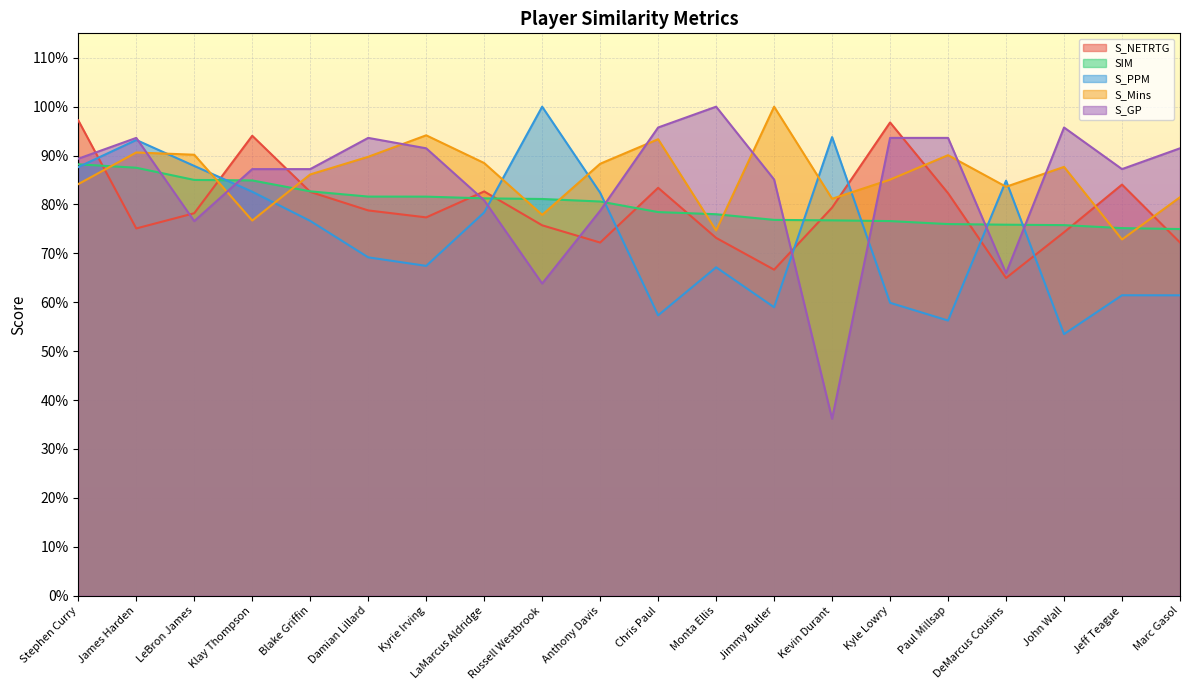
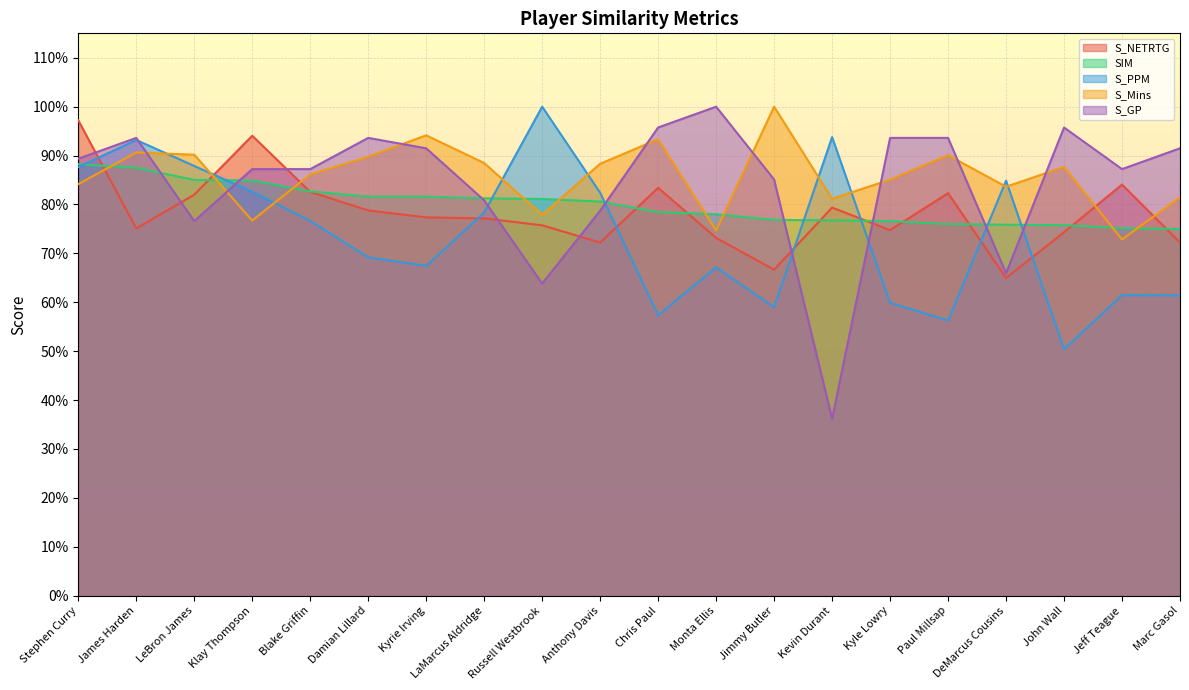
  {
    "S_NETRTG": {
      "Stephen Curry": "97%",
      "James Harden": "75%",
-     "LeBron James": "78%",
+     "LeBron James": "82%",
      "Klay Thompson": "94%",
      "Damian Lillard": "79%",
      "Kyrie Irving": "77%",
-     "LaMarcus Aldridge": "83%",
+     "LaMarcus Aldridge": "77%",
      "Russell Westbrook": "76%",
      "Anthony Davis": "72%",
      "Chris Paul": "83%",
      "Monta Ellis": "73%",
      "Jimmy Butler": "67%",
      "Kevin Durant": "79%",
-     "Kyle Lowry": "97%",
+     "Kyle Lowry": "75%",
      "Paul Millsap": "82%",
      "DeMarcus Cousins": "65%",
      "John Wall": "74%",
      "Jeff Teague": "84%",
      "Marc Gasol": "72%"
    },
    "SIM": {
      "Stephen Curry": "88%",
      "James Harden": "88%",
      "LeBron James": "85%",
      "Klay Thompson": "85%",
      "Damian Lillard": "82%",
      "Kyrie Irving": "82%",
      "Russell Westbrook": "81%",
      "Anthony Davis": "81%",
      "Chris Paul": "78%",
      "Monta Ellis": "78%",
      "Jimmy Butler": "77%",
      "Kevin Durant": "77%",
      "Kyle Lowry": "77%",
      "Paul Millsap": "76%",
      "DeMarcus Cousins": "76%",
      "John Wall": "76%",
      "Jeff Teague": "75%",
      "Marc Gasol": "75%"
    },
    "S_PPM": {
      "Stephen Curry": "88%",
      "LeBron James": "88%",
      "Klay Thompson": "83%",
      "Blake Griffin": "77%",
      "Damian Lillard": "69%",
      "Kyrie Irving": "67%",
      "LaMarcus Aldridge": "78%",
      "Russell Westbrook": "100%",
      "Anthony Davis": "82%",
      "Chris Paul": "57%",
      "Monta Ellis": "67%",
      "Jimmy Butler": "59%",
      "Kevin Durant": "94%",
      "Kyle Lowry": "60%",
      "Paul Millsap": "56%",
      "DeMarcus Cousins": "85%",
-     "John Wall": "53%",
+     "John Wall": "50%",
      "Jeff Teague": "61%",
      "Marc Gasol": "61%"
    },
    "S_Mins": {
      "Stephen Curry": "84%",
      "James Harden": "91%",
      "LeBron James": "90%",
      "Klay Thompson": "77%",
      "Blake Griffin": "86%",
      "Damian Lillard": "90%",
      "Kyrie Irving": "94%",
      "LaMarcus Aldridge": "88%",
      "Russell Westbrook": "78%",
      "Anthony Davis": "88%",
      "Chris Paul": "93%",
      "Monta Ellis": "75%",
      "Jimmy Butler": "100%",
      "Kevin Durant": "81%",
      "Kyle Lowry": "85%",
      "Paul Millsap": "90%",
      "DeMarcus Cousins": "84%",
      "John Wall": "88%",
      "Jeff Teague": "73%",
      "Marc Gasol": "81%"
    },
    "S_GP": {
      "Stephen Curry": "89%",
      "LeBron James": "77%",
      "Klay Thompson": "87%",
      "Blake Griffin": "87%",
      "Damian Lillard": "94%",
      "Kyrie Irving": "91%",
      "Russell Westbrook": "64%",
      "Anthony Davis": "79%",
      "Chris Paul": "96%",
      "Monta Ellis": "100%",
      "Jimmy Butler": "85%",
      "Kevin Durant": "36%",
      "Kyle Lowry": "94%",
      "Paul Millsap": "94%",
      "DeMarcus Cousins": "66%",
      "John Wall": "96%",
      "Jeff Teague": "87%",
      "Marc Gasol": "91%"
    }
  }
